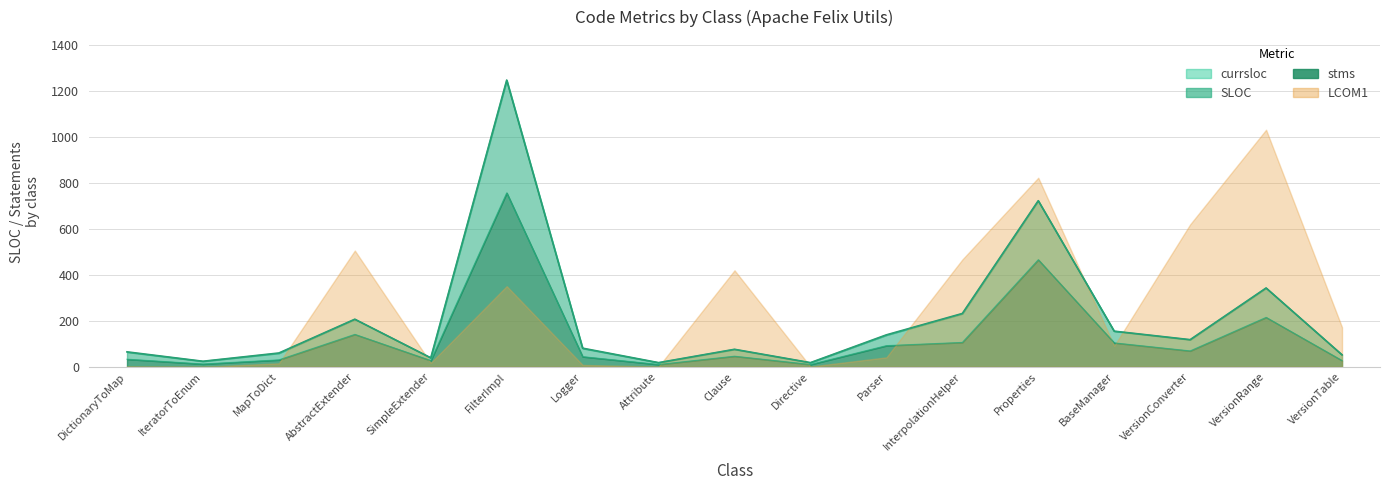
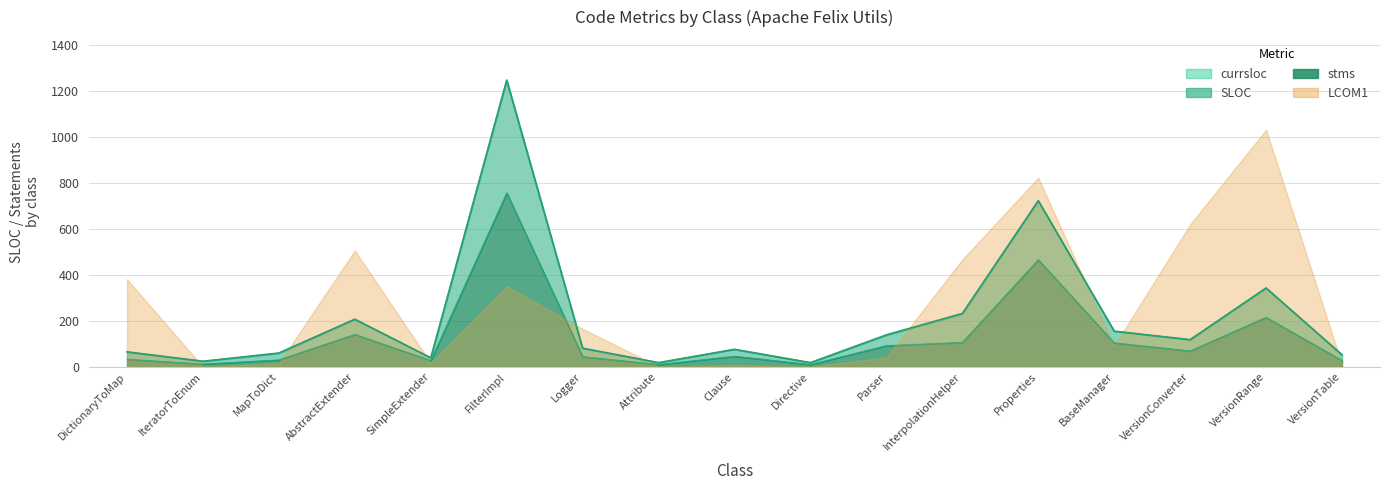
  {
    "LCOM1": {
-     "DictionaryToMap": 0,
+     "DictionaryToMap": 380,
      "IteratorToEnum": 0,
      "MapToDict": 20,
      "AbstractExtender": 510,
      "FilterImpl": 350,
-     "Logger": 10,
-     "Clause": 420,
+     "Logger": 170,
+     "Clause": 10,
      "Parser": 40,
      "InterpolationHelper": 470,
      "Properties": 820,
      "BaseManager": 90,
      "VersionConverter": 620,
      "VersionRange": 1030,
-     "VersionTable": 170
+     "VersionTable": 10
    }
  }
